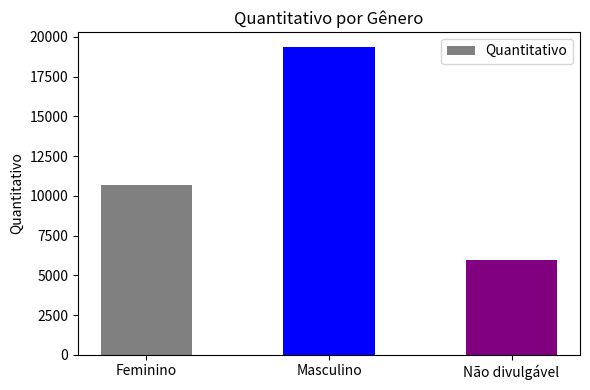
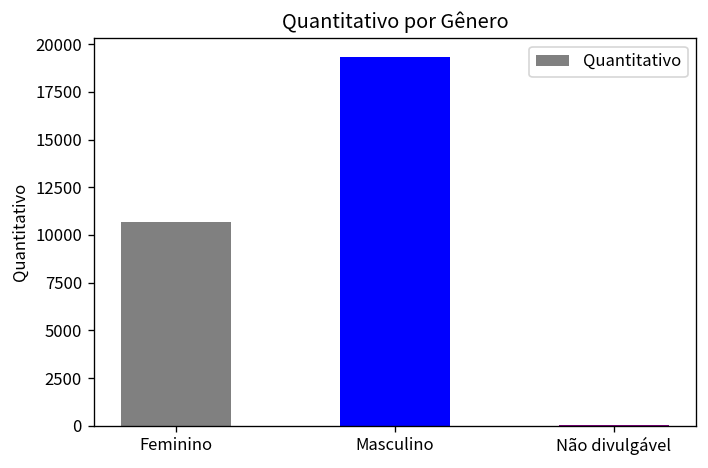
  {
    "Feminino": 10700,
    "Masculino": 19300,
-   "Não divulgável": 5900
+   "Não divulgável": 0
  }
